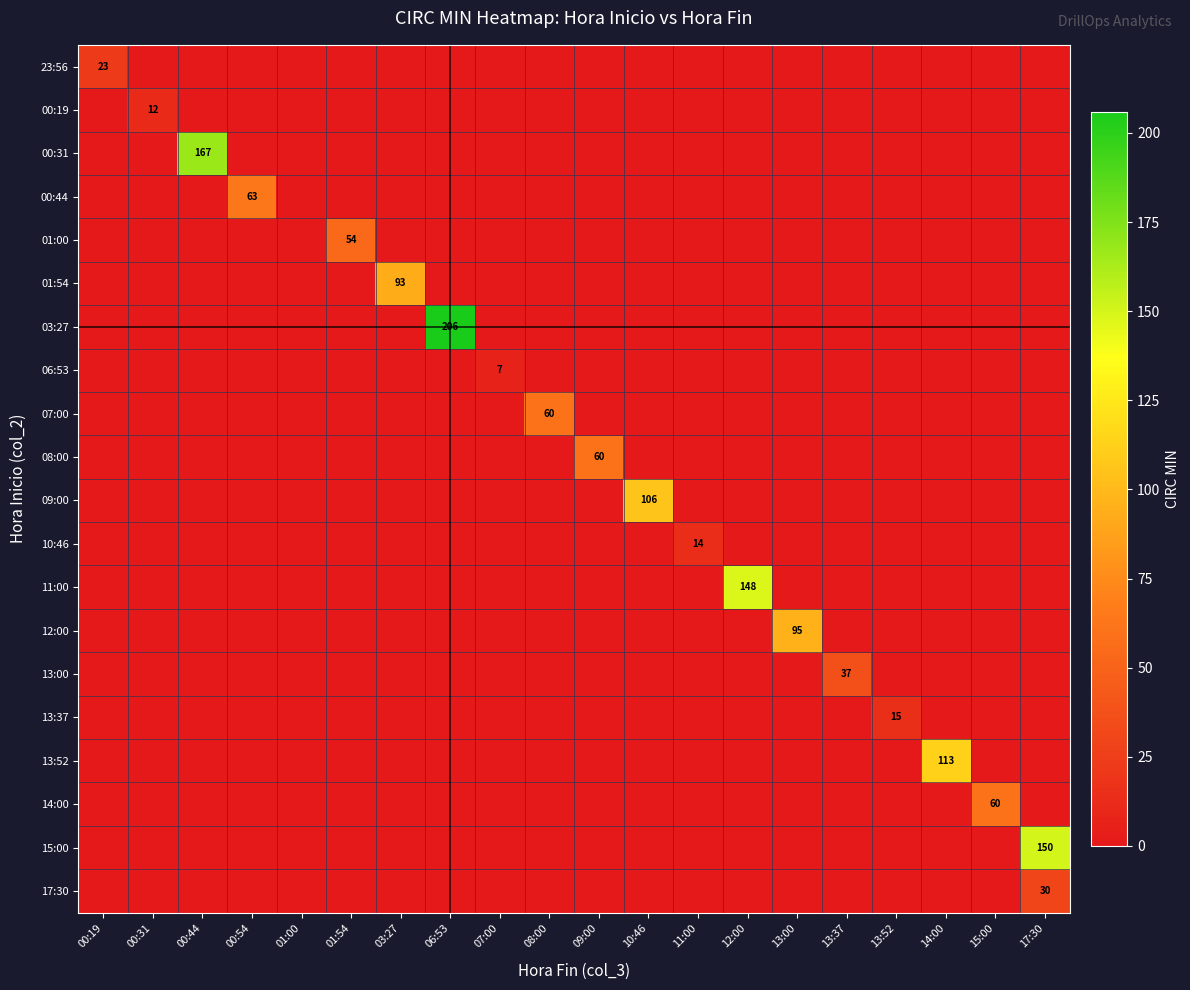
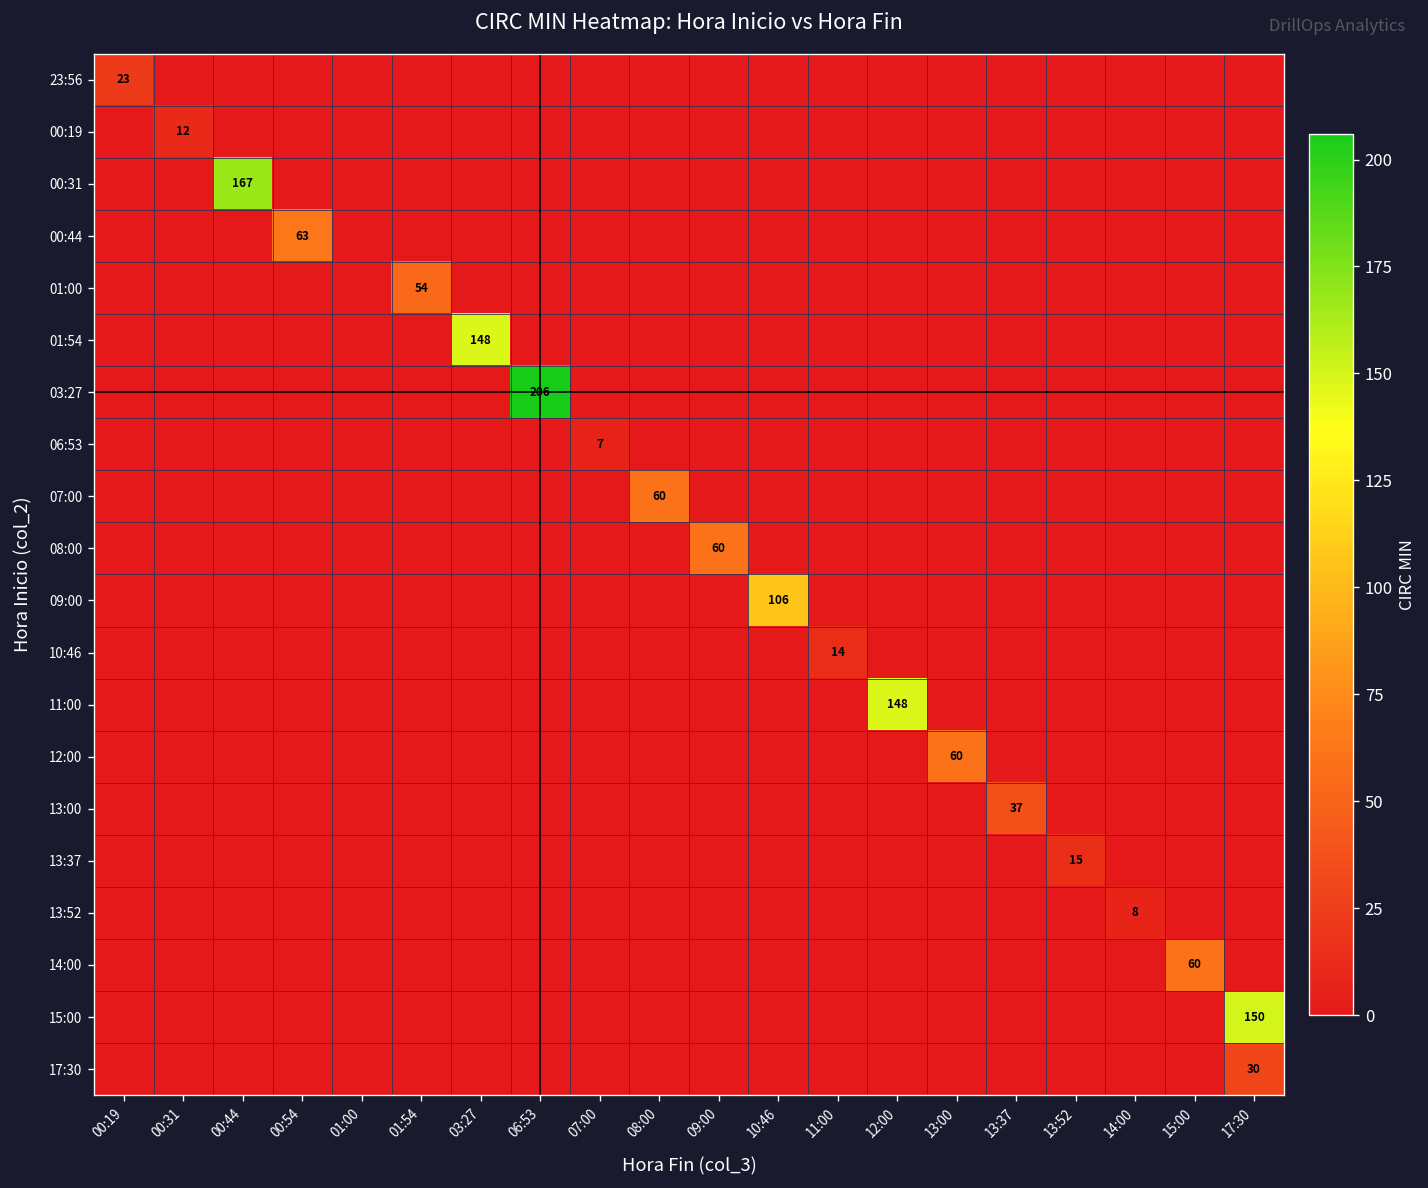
  {
    "23:56": {
      "00:19": 23
    },
    "00:19": {
      "00:31": 12
    },
    "00:31": {
      "00:44": 167
    },
    "00:44": {
      "00:54": 63
    },
    "01:00": {
      "01:54": 54
    },
    "01:54": {
-     "03:27": 93
+     "03:27": 148
    },
    "03:27": {
      "06:53": 206
    },
    "06:53": {
      "07:00": 7
    },
    "07:00": {
      "08:00": 60
    },
    "08:00": {
      "09:00": 60
    },
    "09:00": {
      "10:46": 106
    },
    "10:46": {
      "11:00": 14
    },
    "11:00": {
      "12:00": 148
    },
    "12:00": {
-     "13:00": 95
+     "13:00": 60
    },
    "13:00": {
      "13:37": 37
    },
    "13:37": {
      "13:52": 15
    },
    "13:52": {
-     "14:00": 113
+     "14:00": 8
    },
    "14:00": {
      "15:00": 60
    },
    "15:00": {
      "17:30": 150
    },
    "17:30": {
      "17:30": 30
    }
  }
